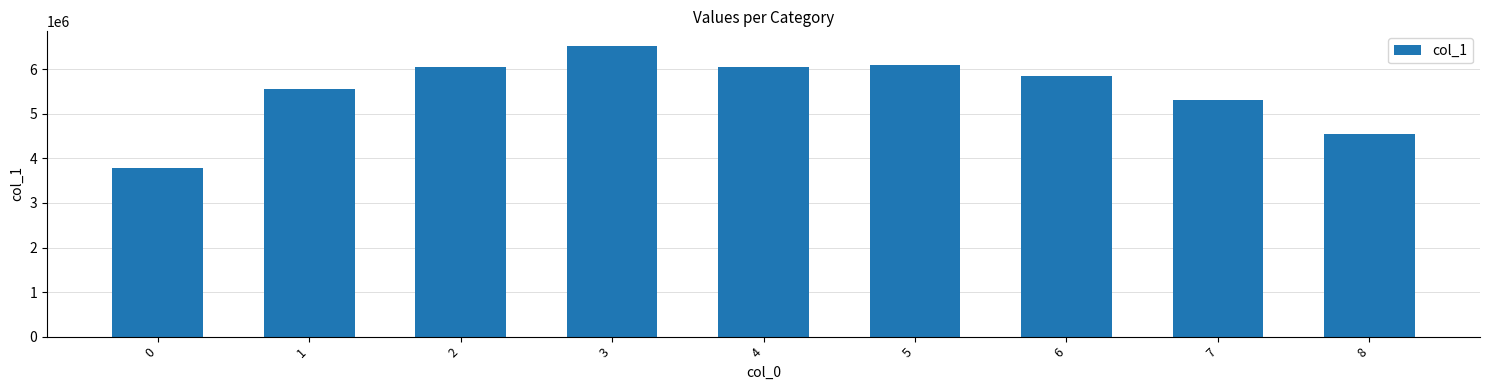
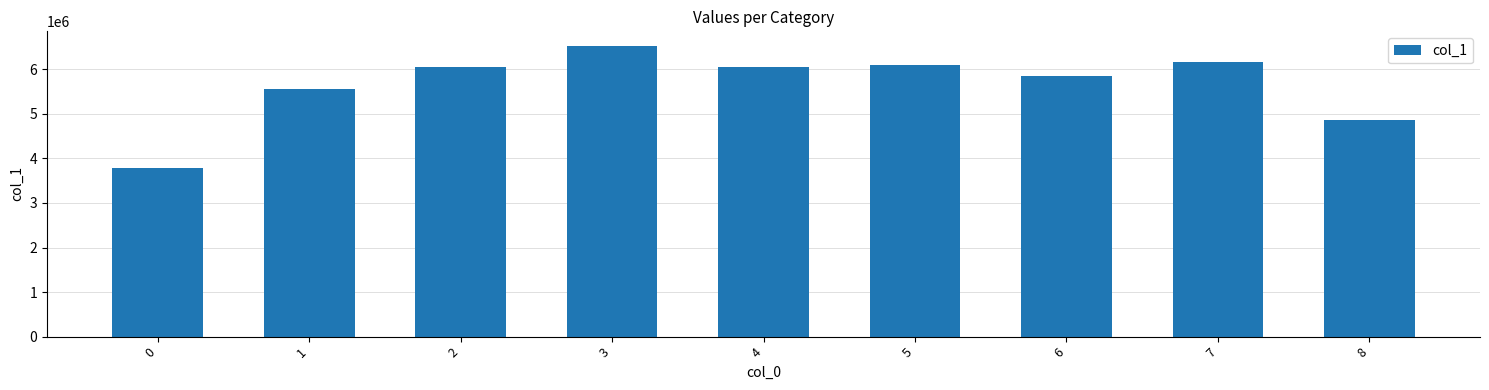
  {
    "0": 3800000,
    "1": 5600000,
    "2": 6100000,
    "3": 6500000,
    "4": 6100000,
    "5": 6100000,
    "6": 5800000,
-   "7": 5300000,
-   "8": 4500000
+   "7": 6200000,
+   "8": 4900000
  }
